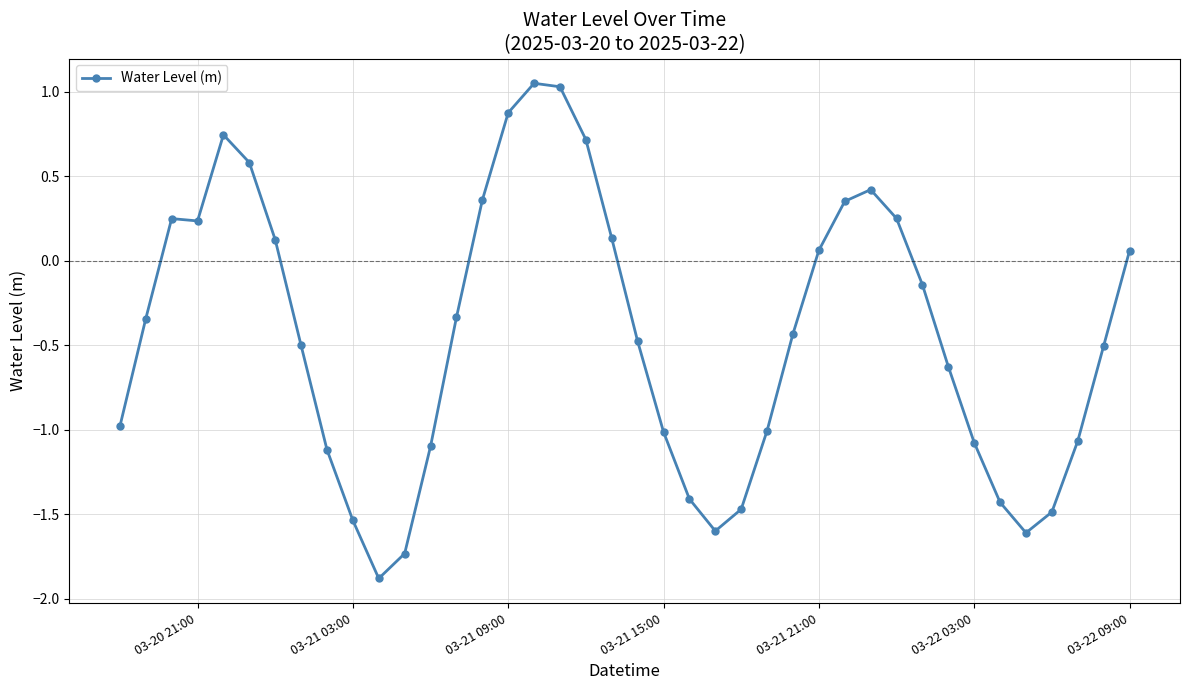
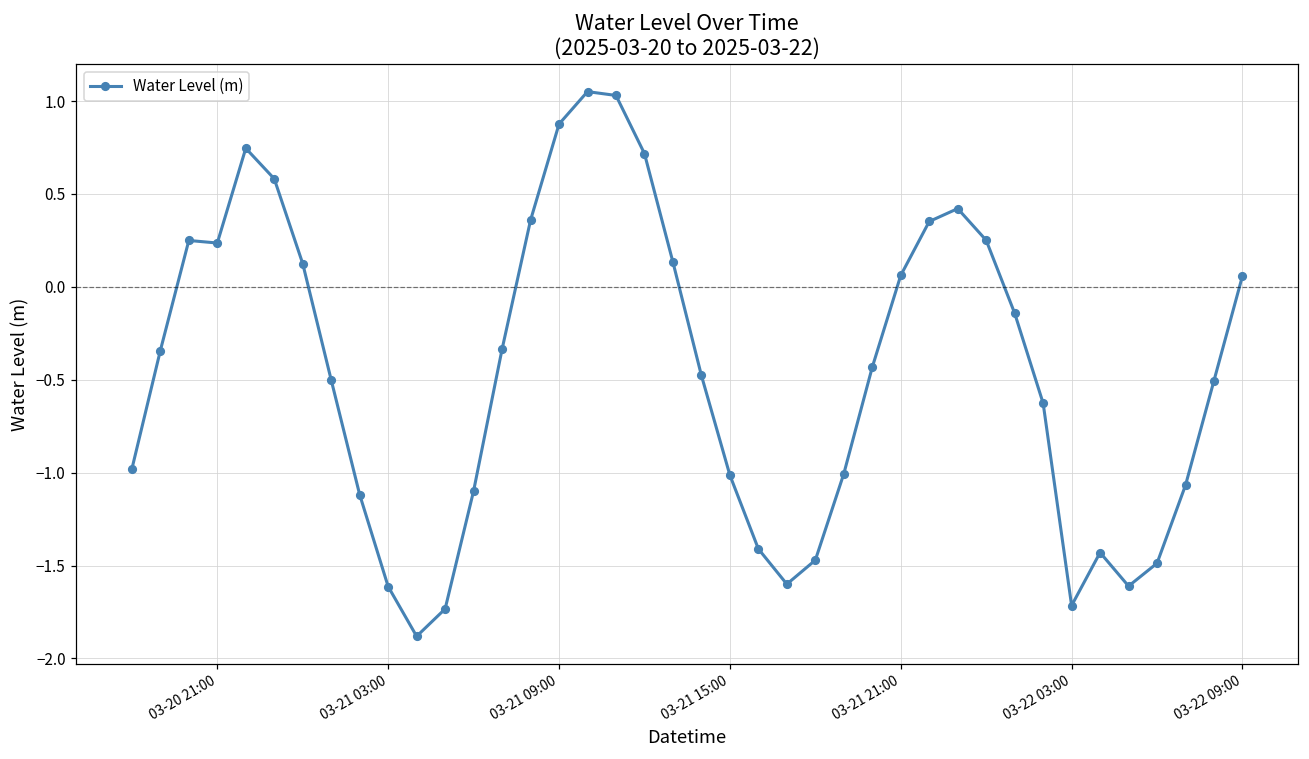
  {
    "03-20 21:00": 0.24,
-   "03-21 03:00": -1.54,
+   "03-21 03:00": -1.61,
    "03-21 09:00": 0.88,
    "03-21 15:00": -1.01,
    "03-21 21:00": 0.06,
-   "03-22 03:00": -1.08,
+   "03-22 03:00": -1.72,
    "03-22 09:00": 0.06
  }
